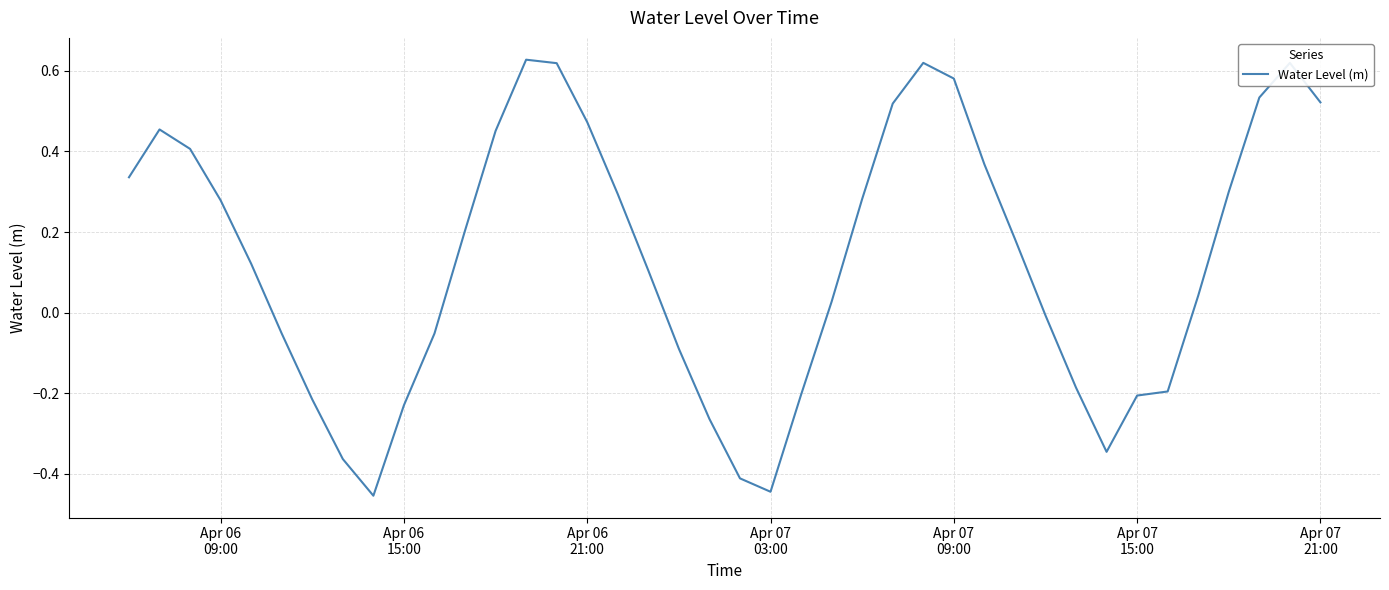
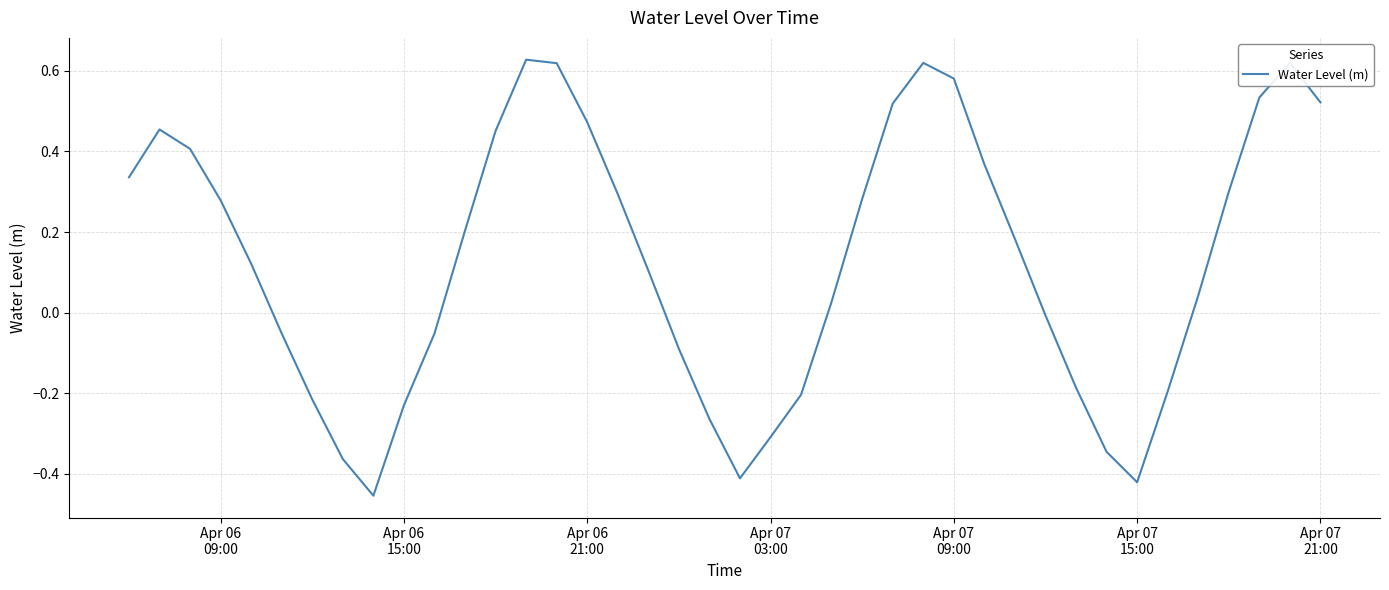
  {
    "Apr 06 09:00": 0.28,
    "Apr 06 15:00": -0.23,
    "Apr 06 21:00": 0.47,
-   "Apr 07 03:00": -0.44,
+   "Apr 07 03:00": -0.31,
    "Apr 07 09:00": 0.58,
-   "Apr 07 15:00": -0.21,
+   "Apr 07 15:00": -0.42,
    "Apr 07 21:00": 0.52
  }
